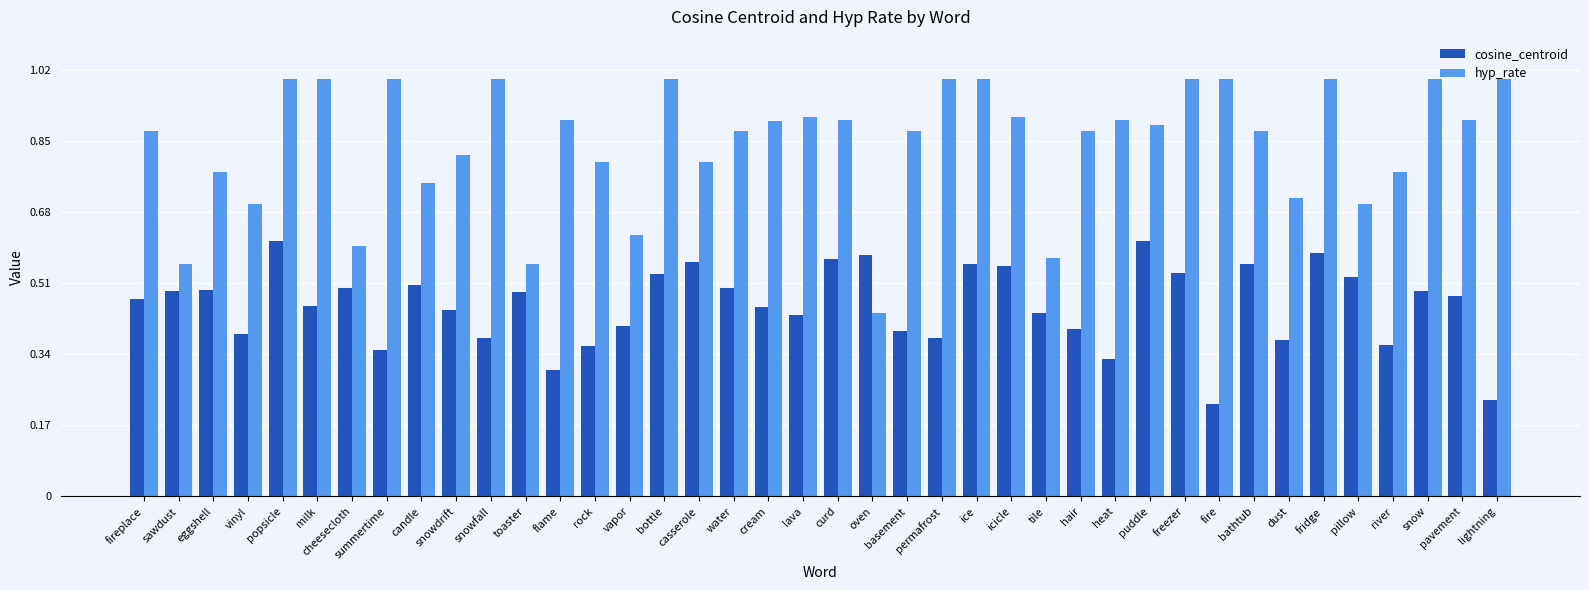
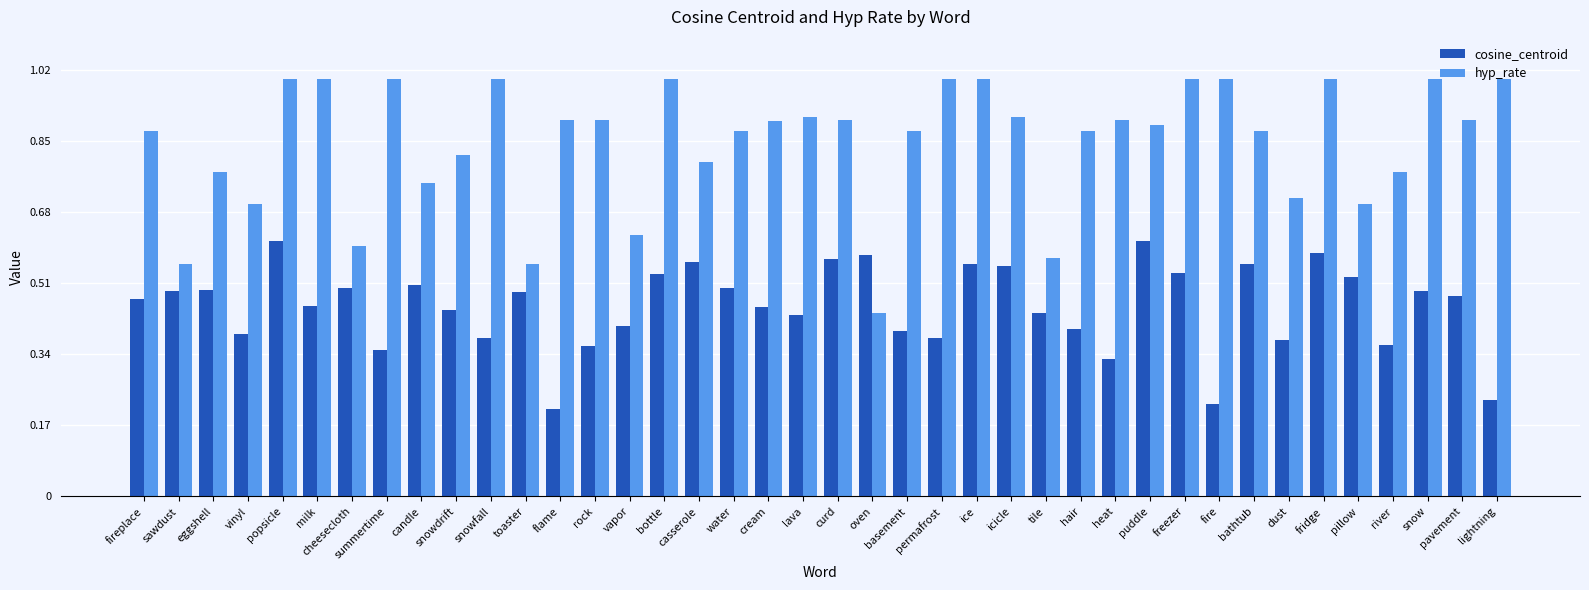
  {
    "cosine_centroid": {
      "fireplace": 0.47,
      "sawdust": 0.49,
      "eggshell": 0.49,
      "vinyl": 0.39,
      "popsicle": 0.61,
      "milk": 0.46,
      "cheesecloth": 0.50,
      "summertime": 0.35,
      "candle": 0.51,
      "snowdrift": 0.45,
      "snowfall": 0.38,
      "toaster": 0.49,
-     "flame": 0.30,
+     "flame": 0.21,
      "rock": 0.36,
      "vapor": 0.41,
      "bottle": 0.53,
      "casserole": 0.56,
      "water": 0.50,
      "cream": 0.45,
      "lava": 0.43,
      "curd": 0.57,
      "oven": 0.58,
      "basement": 0.40,
      "permafrost": 0.38,
      "ice": 0.56,
      "icicle": 0.55,
      "tile": 0.44,
      "hair": 0.40,
      "heat": 0.33,
      "puddle": 0.61,
      "freezer": 0.53,
      "fire": 0.22,
      "bathtub": 0.56,
      "dust": 0.37,
      "fridge": 0.58,
      "pillow": 0.53,
      "river": 0.36,
      "snow": 0.49,
      "pavement": 0.48,
      "lightning": 0.23
    },
    "hyp_rate": {
      "fireplace": 0.88,
      "sawdust": 0.56,
      "eggshell": 0.78,
      "vinyl": 0.7,
      "popsicle": 1.0,
      "milk": 1.0,
      "cheesecloth": 0.6,
      "summertime": 1.0,
      "candle": 0.75,
      "snowdrift": 0.82,
      "snowfall": 1.0,
      "toaster": 0.56,
      "flame": 0.9,
-     "rock": 0.8,
+     "rock": 0.9,
      "vapor": 0.63,
      "bottle": 1.0,
      "casserole": 0.8,
      "water": 0.88,
      "cream": 0.9,
      "lava": 0.91,
      "curd": 0.9,
      "oven": 0.44,
      "basement": 0.88,
      "permafrost": 1.0,
      "ice": 1.0,
      "icicle": 0.91,
      "tile": 0.57,
      "hair": 0.88,
      "heat": 0.9,
      "puddle": 0.89,
      "freezer": 1.0,
      "fire": 1.0,
      "bathtub": 0.88,
      "dust": 0.71,
      "fridge": 1.0,
      "pillow": 0.7,
      "river": 0.78,
      "snow": 1.0,
      "pavement": 0.9,
      "lightning": 1.0
    }
  }
